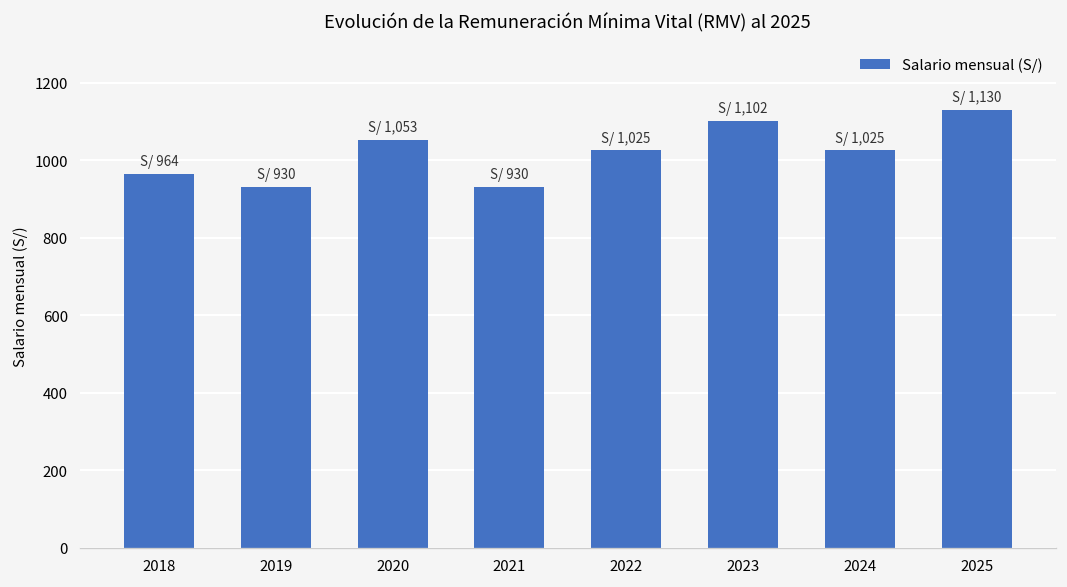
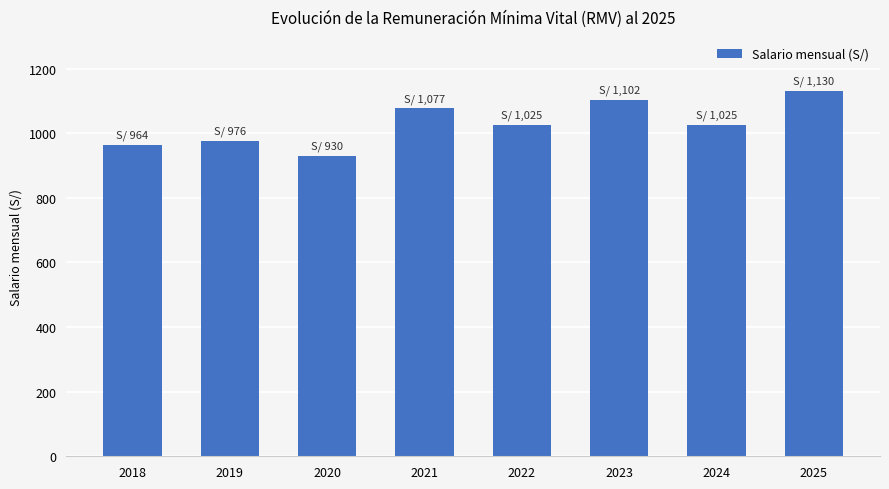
  {
    "2018": "964",
-   "2019": "930",
-   "2020": "1,053",
-   "2021": "930",
+   "2019": "976",
+   "2020": "930",
+   "2021": "1,077",
    "2022": "1,025",
    "2023": "1,102",
    "2024": "1,025",
    "2025": "1,130"
  }
